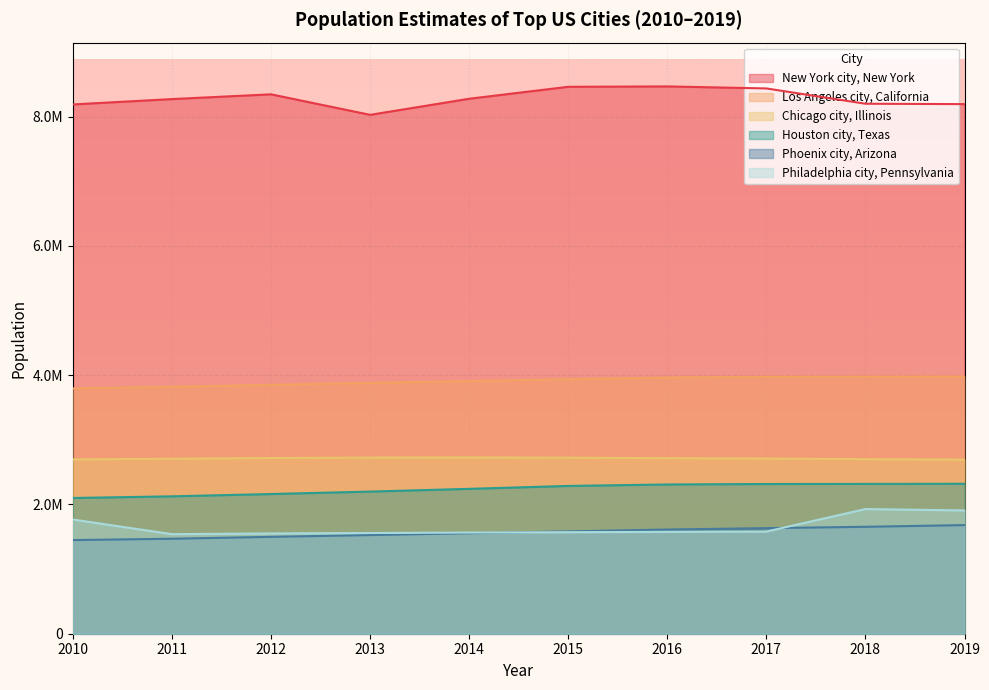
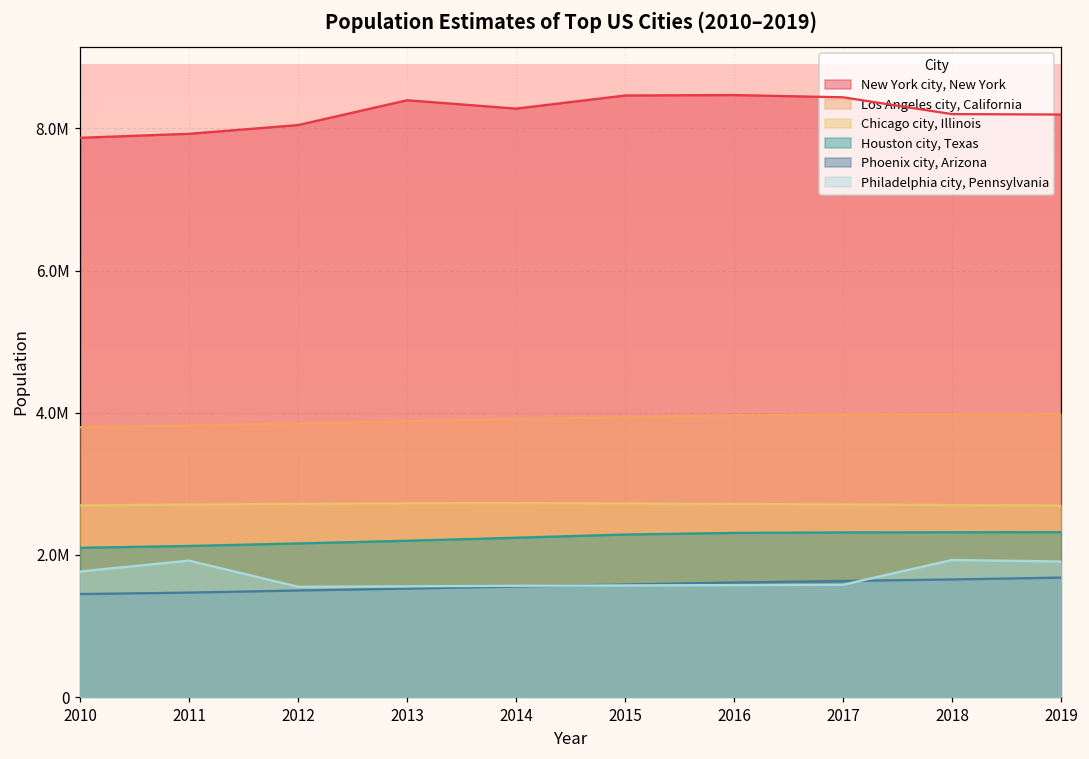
  {
    "New York city, New York": {
-     "2010": 8200000,
-     "2011": 8300000,
-     "2012": 8300000,
-     "2013": 8000000,
+     "2010": 7900000,
+     "2011": 7900000,
+     "2012": 8000000,
+     "2013": 8400000,
      "2014": 8300000,
      "2015": 8500000,
      "2016": 8500000,
      "2019": 8200000
    },
    "Philadelphia city, Pennsylvania": {
      "2010": 1800000,
-     "2011": 1500000,
+     "2011": 1900000,
      "2012": 1600000,
      "2017": 1600000,
      "2018": 1900000,
      "2019": 1900000
    }
  }
